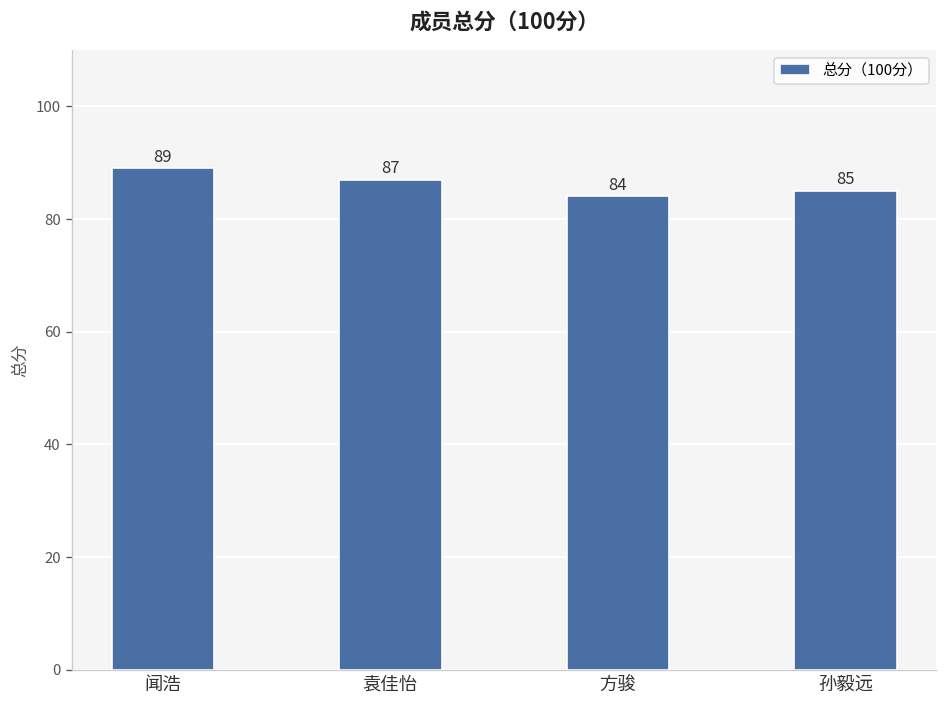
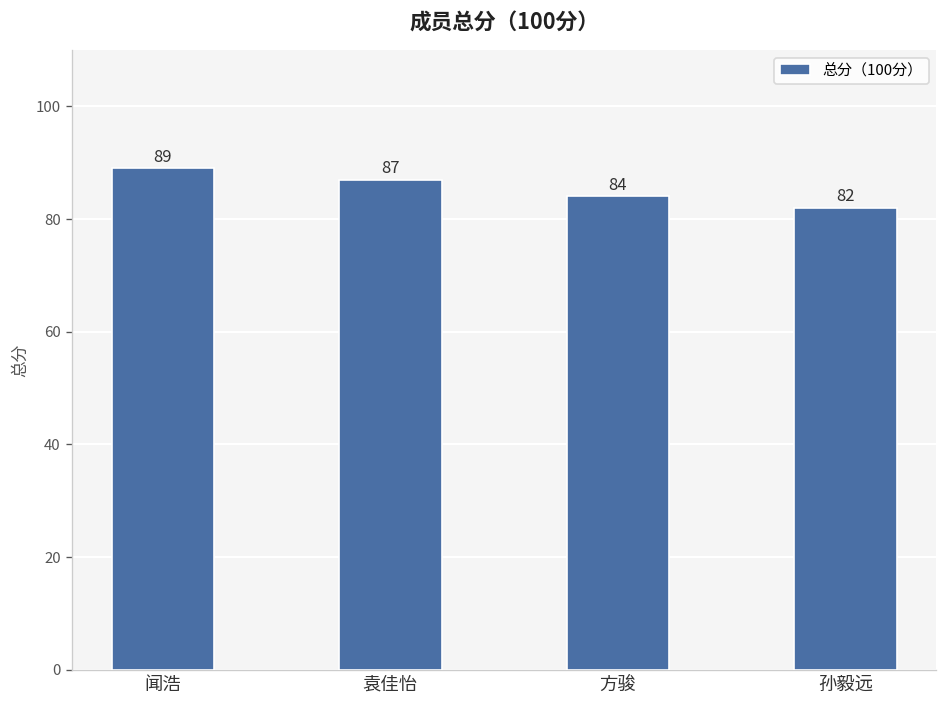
  {
    "闻浩": 89,
    "袁佳怡": 87,
    "方骏": 84,
-   "孙毅远": 85
+   "孙毅远": 82
  }
